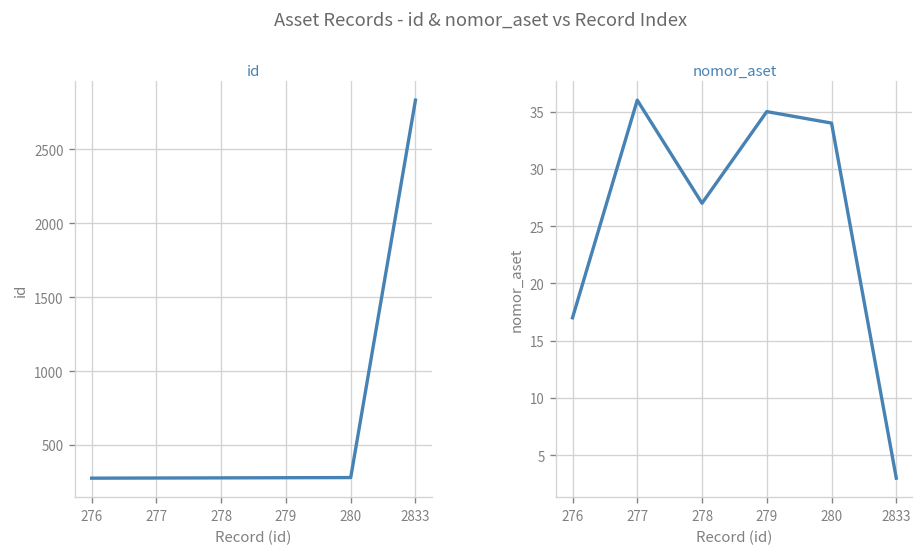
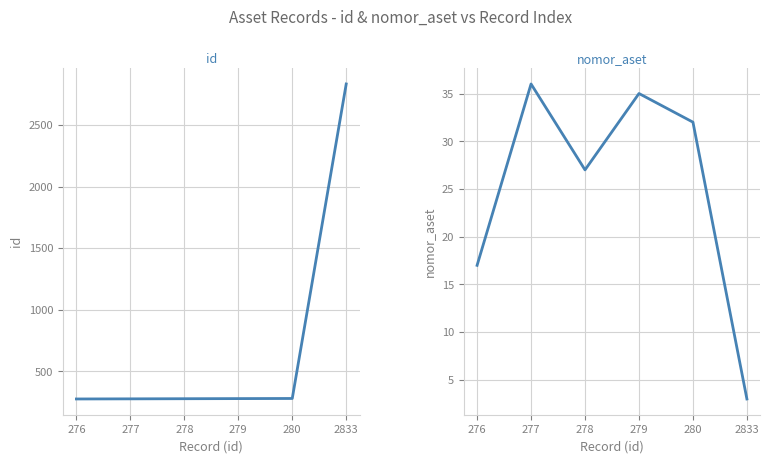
  {
    "id": {
      "276": 280,
      "277": 280,
      "278": 280,
      "279": 280,
      "280": 280,
      "2833": 2830
    },
    "nomor_aset": {
      "276": 17,
      "277": 36,
      "278": 27,
      "279": 35,
-     "280": 34,
+     "280": 32,
      "2833": 3
    }
  }
